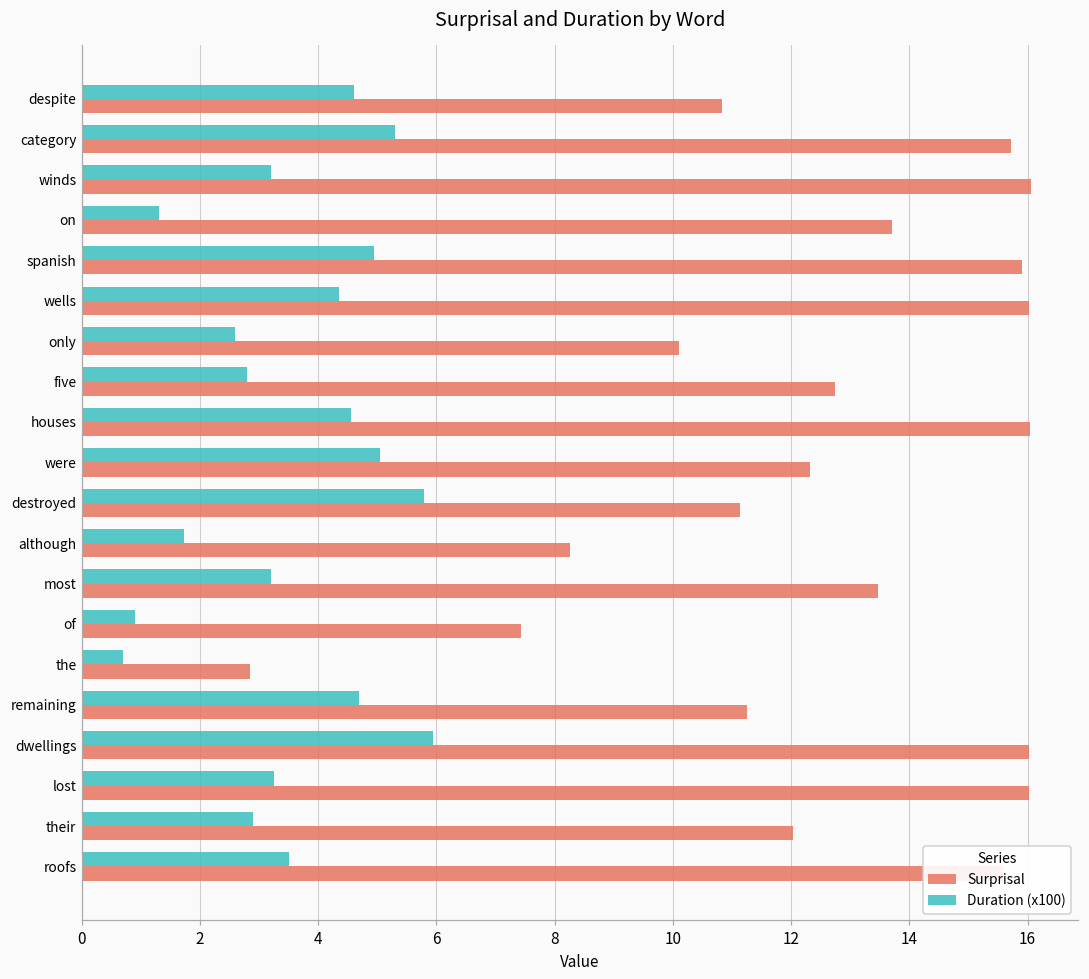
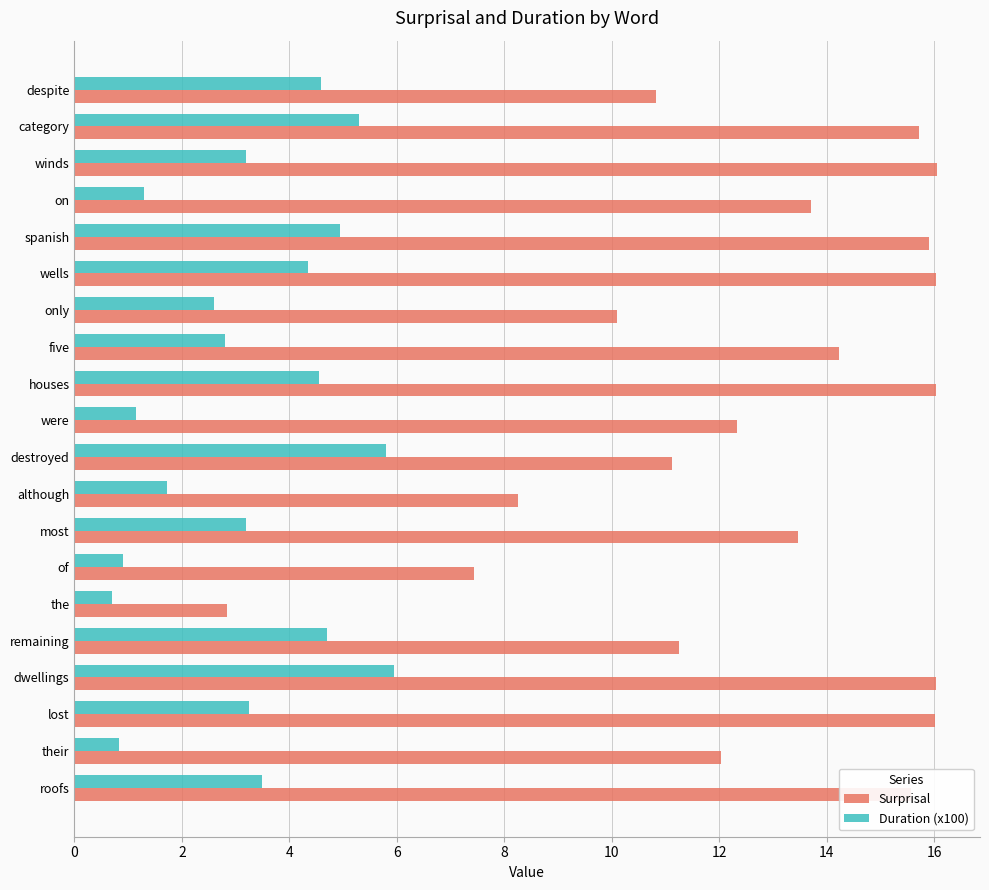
  {
    "Surprisal": {
      "despite": 10.8,
      "category": 15.7,
      "winds": 16.0,
      "on": 13.7,
      "spanish": 15.9,
      "wells": 16.0,
      "only": 10.1,
-     "five": 12.7,
+     "five": 14.2,
      "houses": 16.0,
      "were": 12.3,
      "destroyed": 11.1,
      "although": 8.3,
      "most": 13.5,
      "of": 7.4,
      "the": 2.8,
      "remaining": 11.3,
      "dwellings": 16.0,
      "lost": 16.0,
      "their": 12.0
    },
    "Duration (x100)": {
      "despite": 4.6,
      "category": 5.3,
      "winds": 3.2,
      "on": 1.3,
      "spanish": 4.9,
      "wells": 4.3,
      "only": 2.6,
      "five": 2.8,
      "houses": 4.5,
-     "were": 5.0,
+     "were": 1.1,
      "destroyed": 5.8,
      "although": 1.7,
      "most": 3.2,
      "of": 0.9,
      "the": 0.7,
      "remaining": 4.7,
      "dwellings": 5.9,
      "lost": 3.2,
-     "their": 2.9,
+     "their": 0.8,
      "roofs": 3.5
    }
  }
